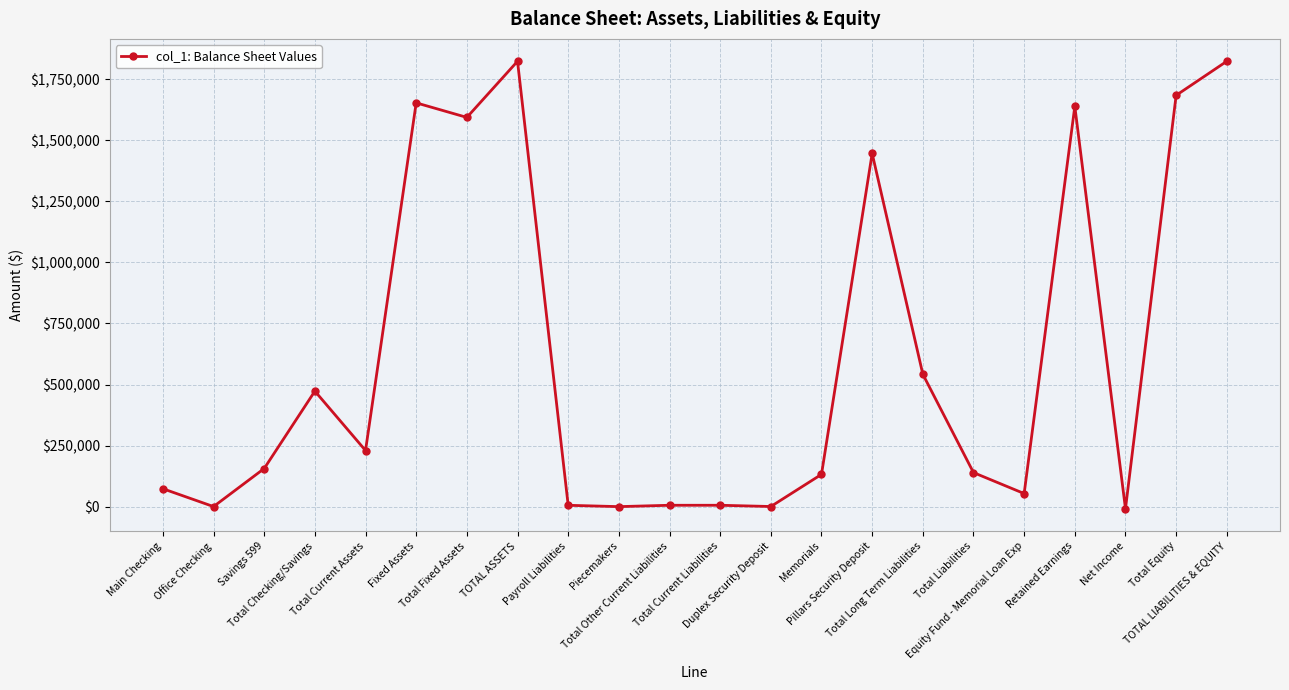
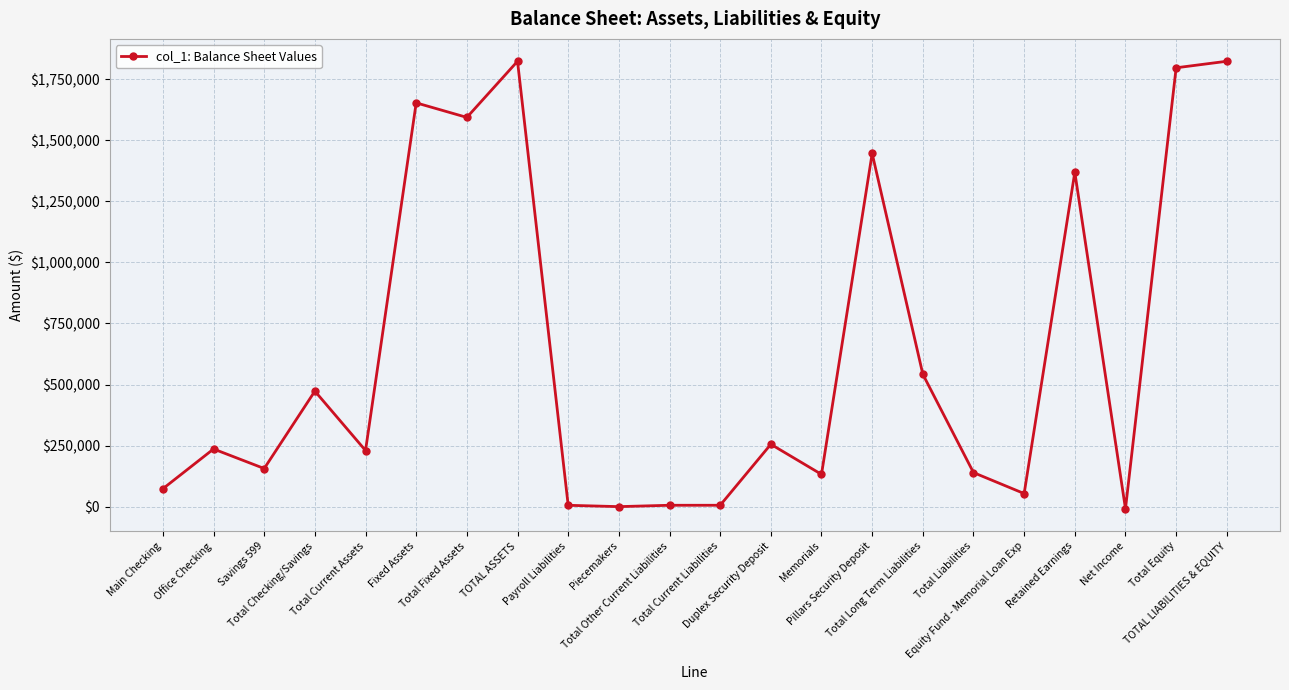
  {
    "Main Checking": "$70,000",
-   "Office Checking": "$0",
+   "Office Checking": "$240,000",
    "Savings 599": "$160,000",
    "Total Checking/Savings": "$470,000",
    "Total Current Assets": "$230,000",
    "Fixed Assets": "$1,650,000",
    "Total Fixed Assets": "$1,590,000",
    "TOTAL ASSETS": "$1,820,000",
    "Payroll Liabilities": "$10,000",
    "Piecemakers": "$0",
    "Total Other Current Liabilities": "$10,000",
    "Total Current Liabilities": "$10,000",
-   "Duplex Security Deposit": "$0",
+   "Duplex Security Deposit": "$260,000",
    "Memorials": "$130,000",
    "Pillars Security Deposit": "$1,450,000",
    "Total Long Term Liabilities": "$540,000",
    "Total Liabilities": "$140,000",
    "Equity Fund - Memorial Loan Exp": "$50,000",
-   "Retained Earnings": "$1,640,000",
+   "Retained Earnings": "$1,370,000",
    "Net Income": "$-10,000",
-   "Total Equity": "$1,680,000",
+   "Total Equity": "$1,800,000",
    "TOTAL LIABILITIES & EQUITY": "$1,820,000"
  }
